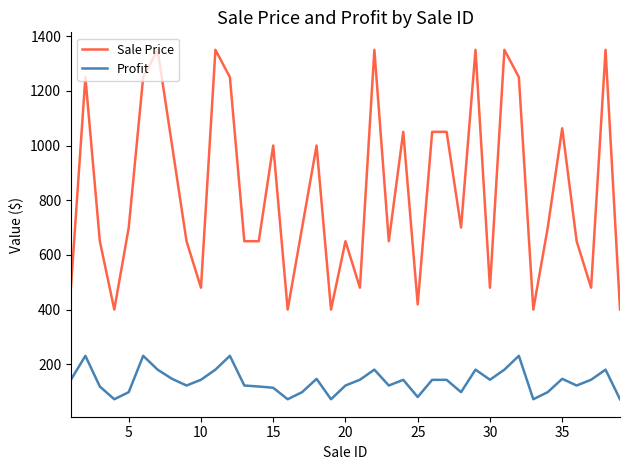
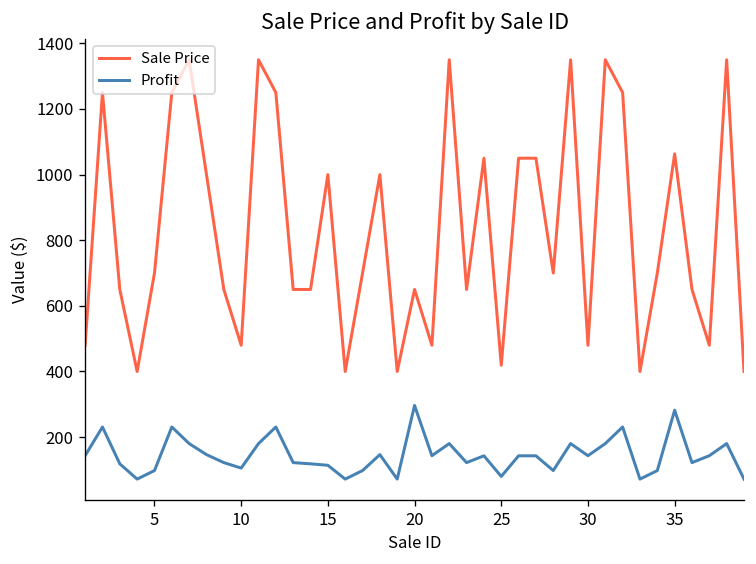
  {
    "Sale Price": {
      "5": 700,
      "10": 480,
      "15": 1000,
      "20": 650,
      "25": 420,
      "30": 480,
      "35": 1060
    },
    "Profit": {
      "5": 100,
-     "10": 140,
+     "10": 110,
      "15": 110,
-     "20": 120,
+     "20": 300,
      "25": 80,
      "30": 140,
-     "35": 150
+     "35": 280
    }
  }
